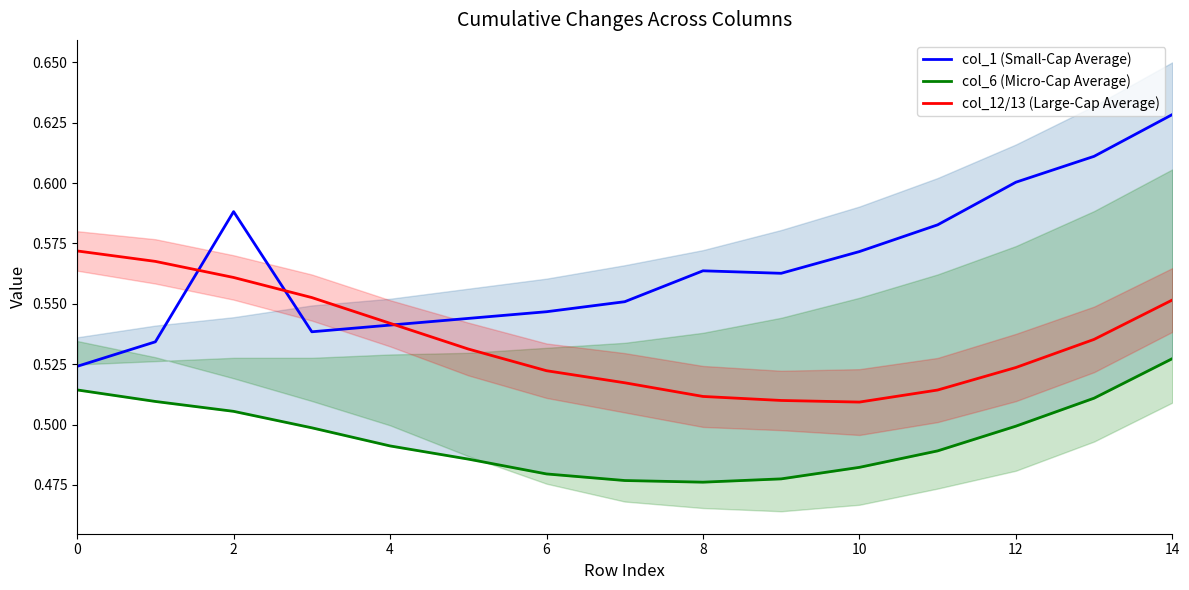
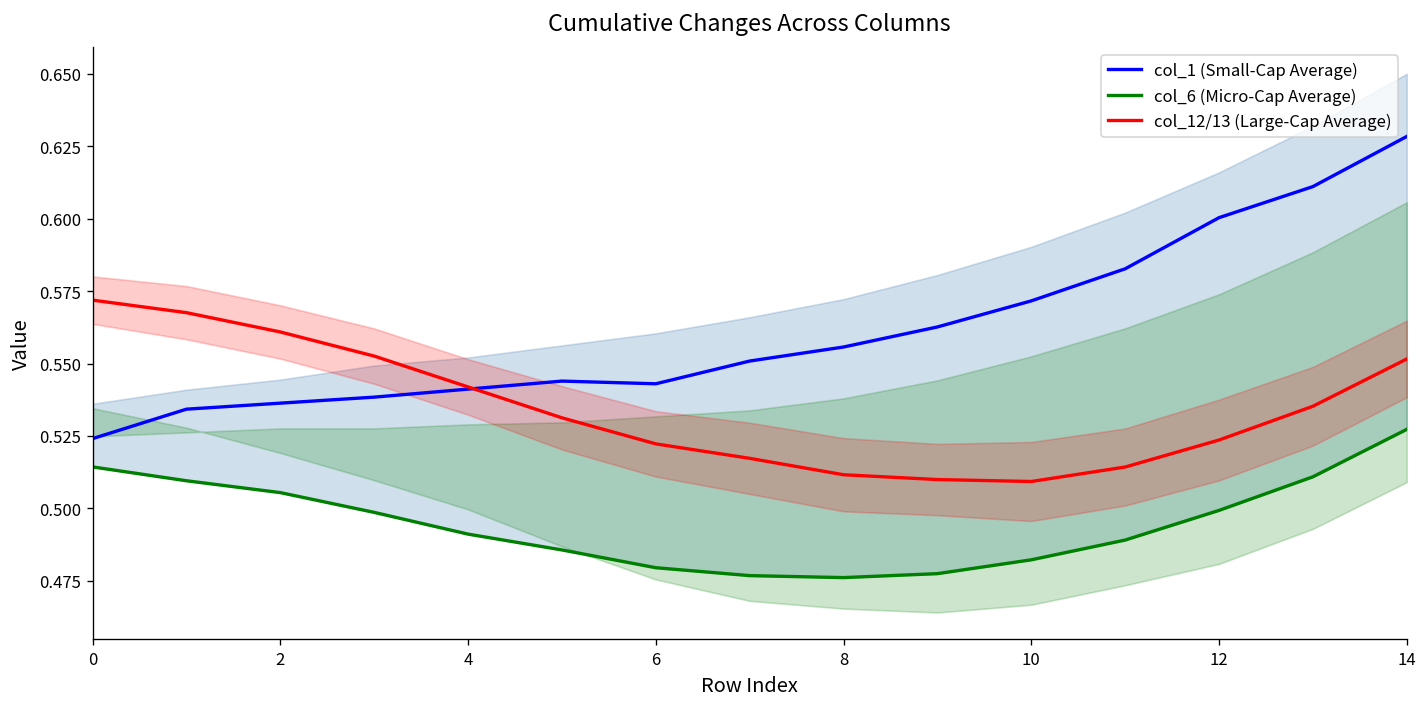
  {
    "col_1 (Small-Cap Average)": {
      "0": 0.524,
-     "2": 0.588,
-     "6": 0.547,
-     "8": 0.564,
+     "2": 0.536,
+     "6": 0.543,
+     "8": 0.556,
      "10": 0.572,
      "12": 0.600,
      "14": 0.628
    }
  }
